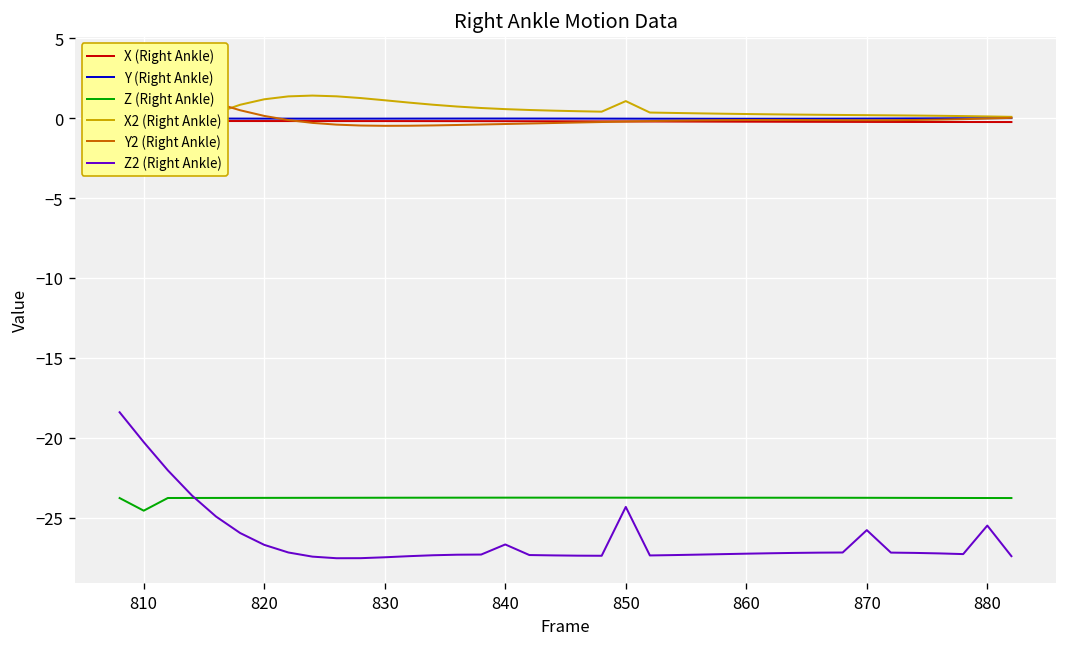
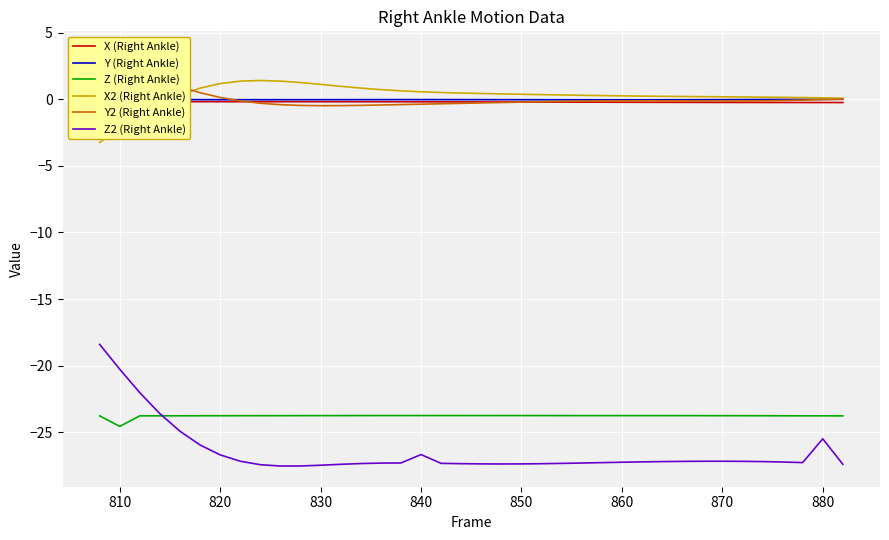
  {
    "X (Right Ankle)": {
      "880": -0.2
    },
    "Z (Right Ankle)": {
      "810": -24.6,
      "820": -23.8,
      "830": -23.8,
      "840": -23.7,
      "850": -23.8,
      "860": -23.8,
      "870": -23.8,
      "880": -23.8
    },
    "X2 (Right Ankle)": {
      "820": 1.2,
      "830": 1.1,
      "840": 0.6,
-     "850": 1.1,
+     "850": 0.4,
      "860": 0.3,
      "870": 0.2
    },
    "Y2 (Right Ankle)": {
      "830": -0.5
    },
    "Z2 (Right Ankle)": {
      "810": -20.3,
      "820": -26.7,
      "830": -27.5,
      "840": -26.7,
-     "850": -24.3,
+     "850": -27.4,
      "860": -27.3,
-     "870": -25.8,
+     "870": -27.2,
      "880": -25.5
    }
  }
